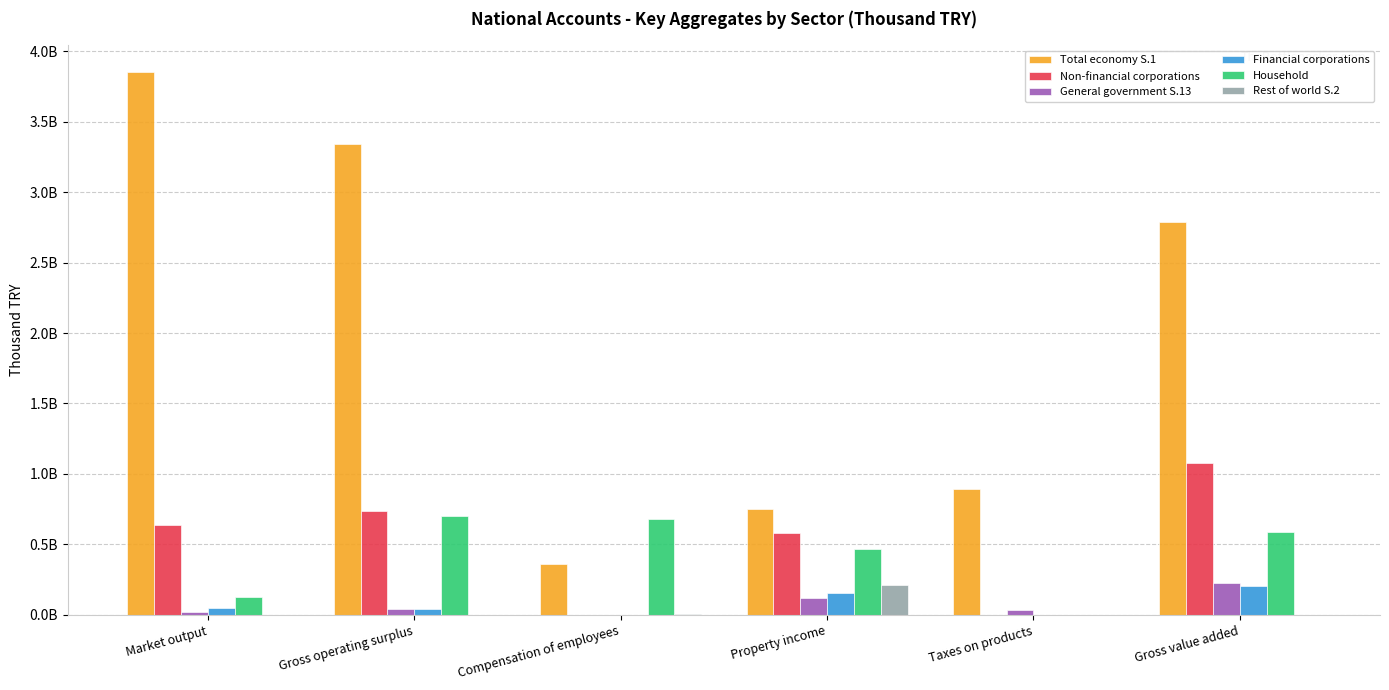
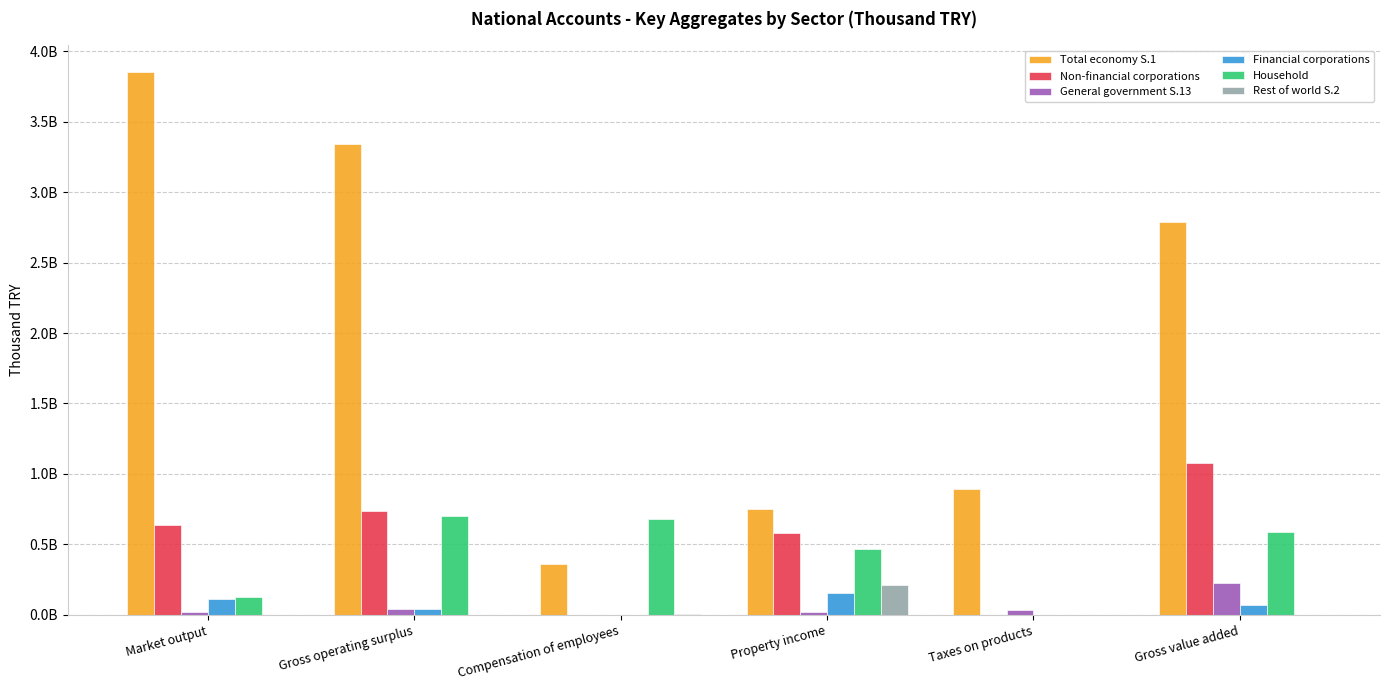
  {
    "Total economy S.1": {
      "Market output": 3850000000,
      "Gross operating surplus": 3350000000,
      "Compensation of employees": 360000000,
      "Property income": 750000000,
      "Taxes on products": 890000000,
      "Gross value added": 2790000000
    },
    "Non-financial corporations": {
      "Market output": 640000000,
      "Gross operating surplus": 740000000,
      "Compensation of employees": 0,
      "Property income": 580000000,
      "Taxes on products": 0,
      "Gross value added": 1080000000
    },
    "General government S.13": {
      "Market output": 20000000,
      "Gross operating surplus": 40000000,
      "Compensation of employees": 0,
-     "Property income": 120000000,
+     "Property income": 20000000,
      "Taxes on products": 30000000,
      "Gross value added": 220000000
    },
    "Financial corporations": {
-     "Market output": 50000000,
+     "Market output": 110000000,
      "Gross operating surplus": 40000000,
      "Compensation of employees": 0,
      "Property income": 160000000,
      "Taxes on products": 0,
-     "Gross value added": 210000000
+     "Gross value added": 70000000
    },
    "Household": {
      "Market output": 130000000,
      "Gross operating surplus": 700000000,
      "Compensation of employees": 680000000,
      "Property income": 470000000,
      "Taxes on products": 0,
      "Gross value added": 590000000
    },
    "Rest of world S.2": {
      "Market output": 0,
      "Gross operating surplus": 0,
      "Property income": 210000000,
      "Taxes on products": 0,
      "Gross value added": 0
    }
  }
